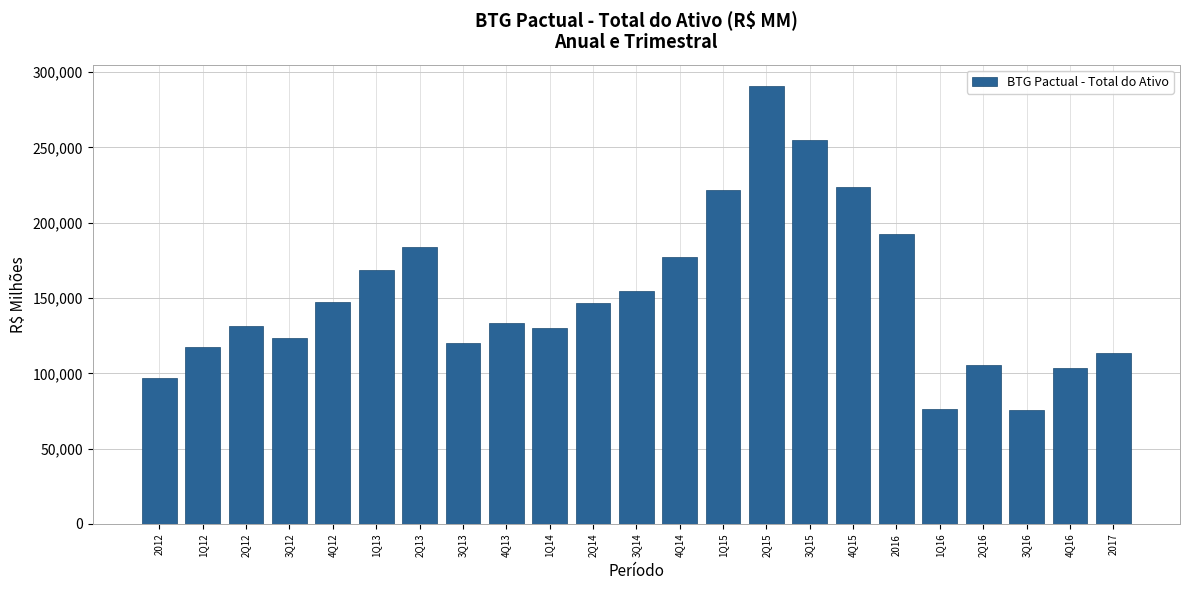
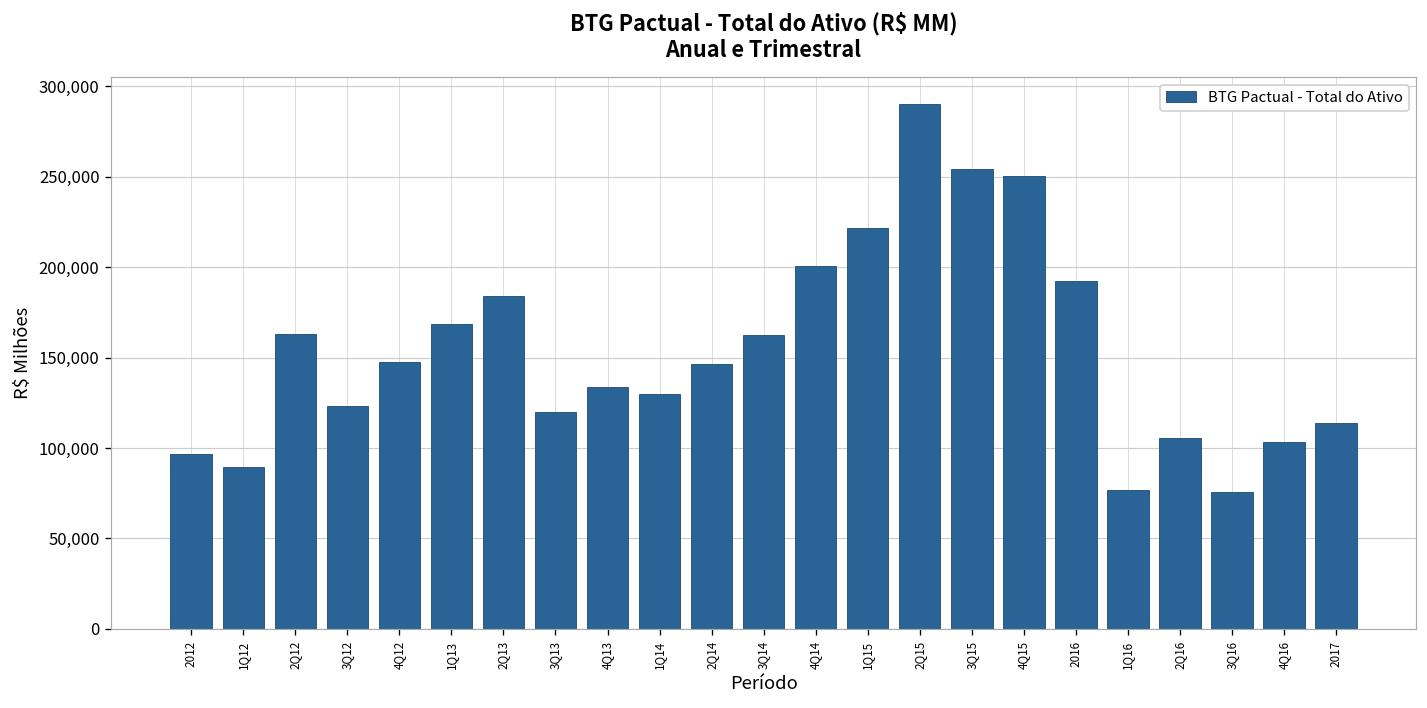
  {
    "2012": "97,000",
-   "1Q12": "118,000",
-   "2Q12": "131,000",
+   "1Q12": "89,000",
+   "2Q12": "163,000",
    "3Q12": "123,000",
    "4Q12": "147,000",
    "1Q13": "169,000",
    "2Q13": "184,000",
    "3Q13": "120,000",
    "4Q13": "134,000",
    "1Q14": "130,000",
    "2Q14": "146,000",
-   "3Q14": "154,000",
-   "4Q14": "177,000",
+   "3Q14": "163,000",
+   "4Q14": "201,000",
    "1Q15": "221,000",
    "2Q15": "290,000",
    "3Q15": "255,000",
-   "4Q15": "224,000",
+   "4Q15": "251,000",
    "2016": "193,000",
    "1Q16": "77,000",
    "2Q16": "105,000",
    "3Q16": "76,000",
    "4Q16": "103,000",
    "2017": "114,000"
  }
